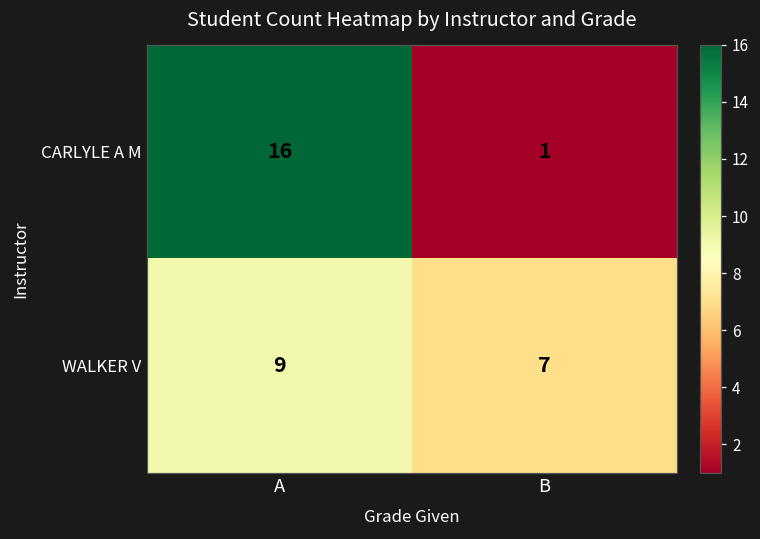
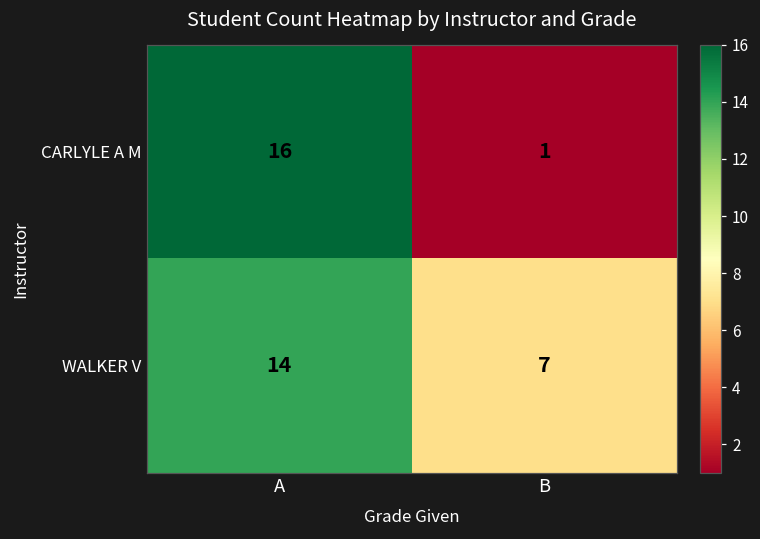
  {
    "CARLYLE A M": {
      "A": 16,
      "B": 1
    },
    "WALKER V": {
-     "A": 9,
+     "A": 14,
      "B": 7
    }
  }
